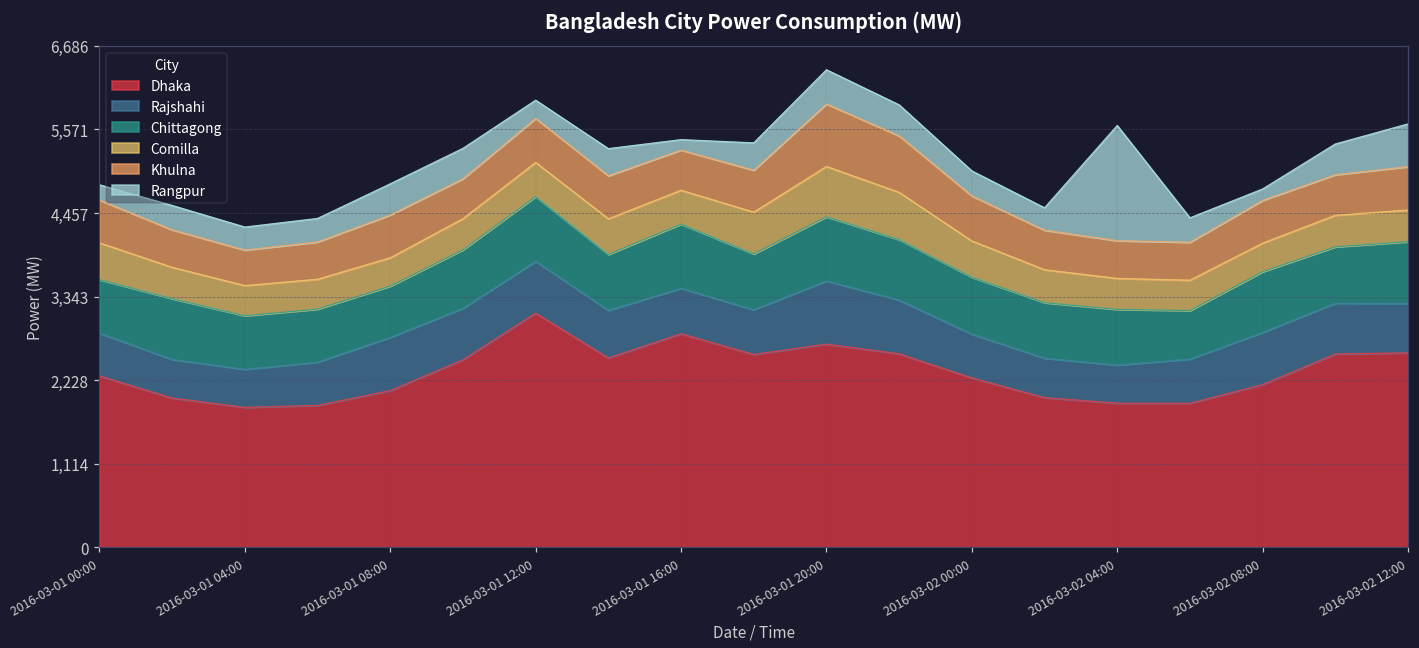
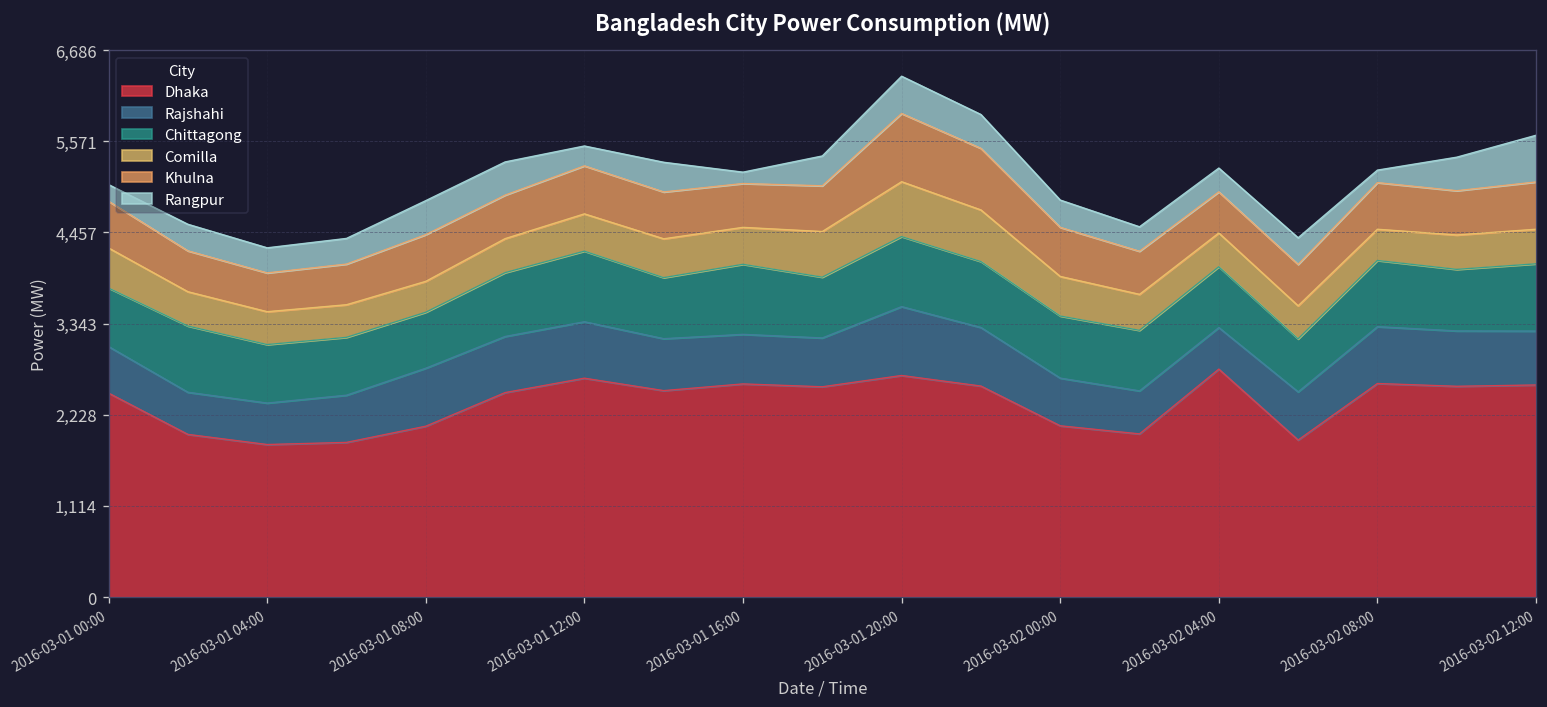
  {
    "Dhaka": {
-     "2016-03-01 00:00": "2,300",
+     "2016-03-01 00:00": "2,500",
      "2016-03-01 04:00": "1,900",
      "2016-03-01 08:00": "2,100",
-     "2016-03-01 12:00": "3,100",
-     "2016-03-01 16:00": "2,800",
+     "2016-03-01 12:00": "2,700",
+     "2016-03-01 16:00": "2,600",
      "2016-03-01 20:00": "2,700",
-     "2016-03-02 00:00": "2,300",
-     "2016-03-02 04:00": "1,900",
-     "2016-03-02 08:00": "2,200",
+     "2016-03-02 00:00": "2,100",
+     "2016-03-02 04:00": "2,800",
+     "2016-03-02 08:00": "2,600",
      "2016-03-02 12:00": "2,600"
    },
    "Rangpur": {
      "2016-03-01 00:00": "200",
      "2016-03-01 04:00": "300",
      "2016-03-01 08:00": "400",
      "2016-03-01 12:00": "200",
      "2016-03-01 16:00": "100",
      "2016-03-01 20:00": "500",
      "2016-03-02 00:00": "300",
-     "2016-03-02 04:00": "1,500",
+     "2016-03-02 04:00": "300",
      "2016-03-02 08:00": "200",
      "2016-03-02 12:00": "600"
    }
  }
